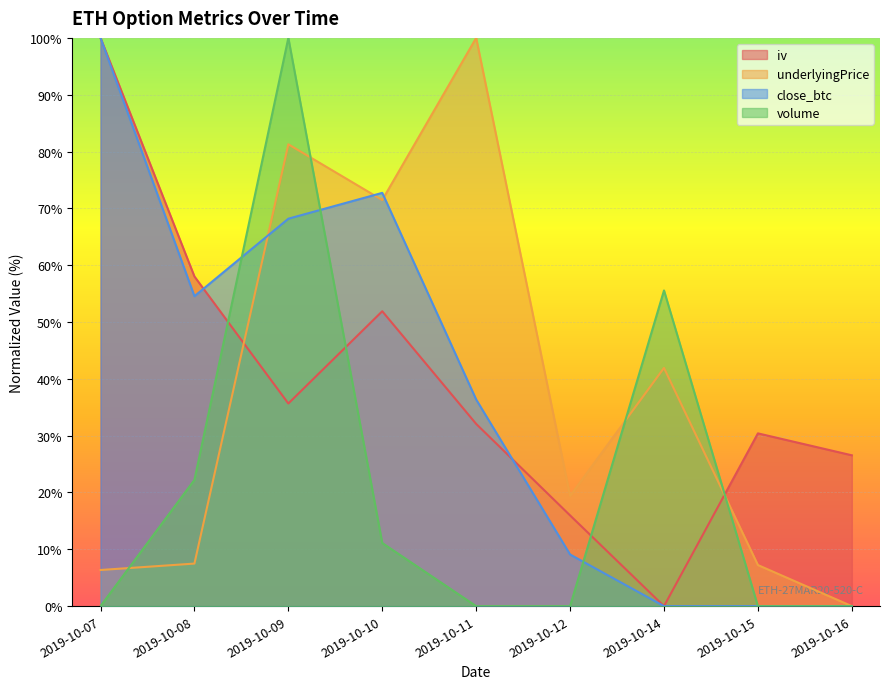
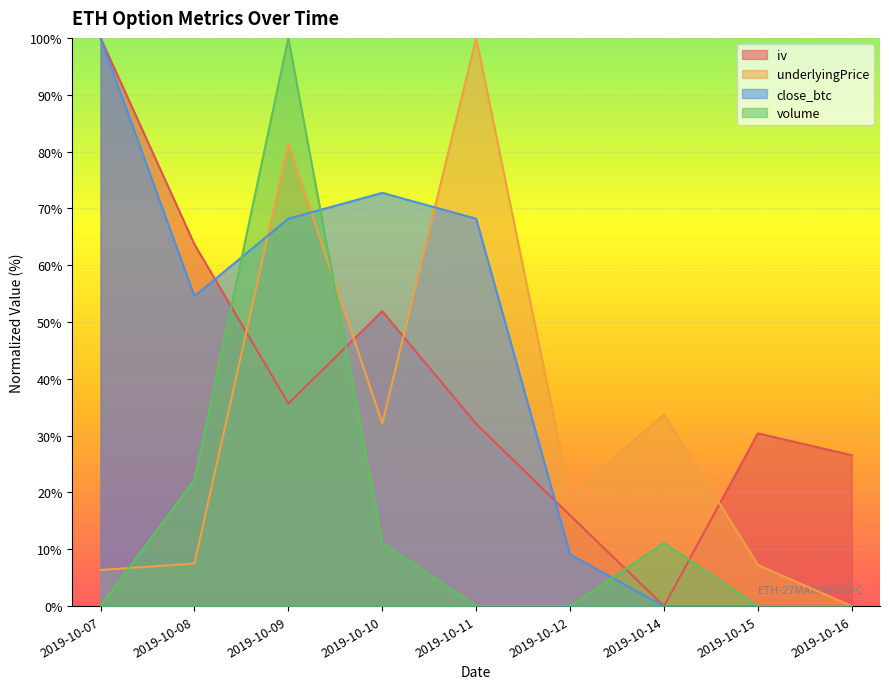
  {
    "iv": {
-     "2019-10-08": "58%",
+     "2019-10-08": "64%",
      "2019-10-09": "36%",
      "2019-10-10": "52%",
      "2019-10-11": "32%",
      "2019-10-12": "16%",
      "2019-10-15": "30%",
      "2019-10-16": "27%"
    },
    "underlyingPrice": {
      "2019-10-07": "6%",
      "2019-10-08": "7%",
      "2019-10-09": "81%",
-     "2019-10-10": "71%",
+     "2019-10-10": "32%",
      "2019-10-11": "100%",
      "2019-10-12": "19%",
-     "2019-10-14": "42%",
+     "2019-10-14": "34%",
      "2019-10-15": "7%"
    },
    "close_btc": {
      "2019-10-08": "55%",
      "2019-10-09": "68%",
      "2019-10-10": "73%",
-     "2019-10-11": "36%",
+     "2019-10-11": "68%",
      "2019-10-12": "9%"
    },
    "volume": {
      "2019-10-07": "0%",
      "2019-10-08": "22%",
      "2019-10-09": "100%",
      "2019-10-10": "11%",
      "2019-10-11": "0%",
      "2019-10-12": "0%",
-     "2019-10-14": "56%"
+     "2019-10-14": "11%"
    }
  }
